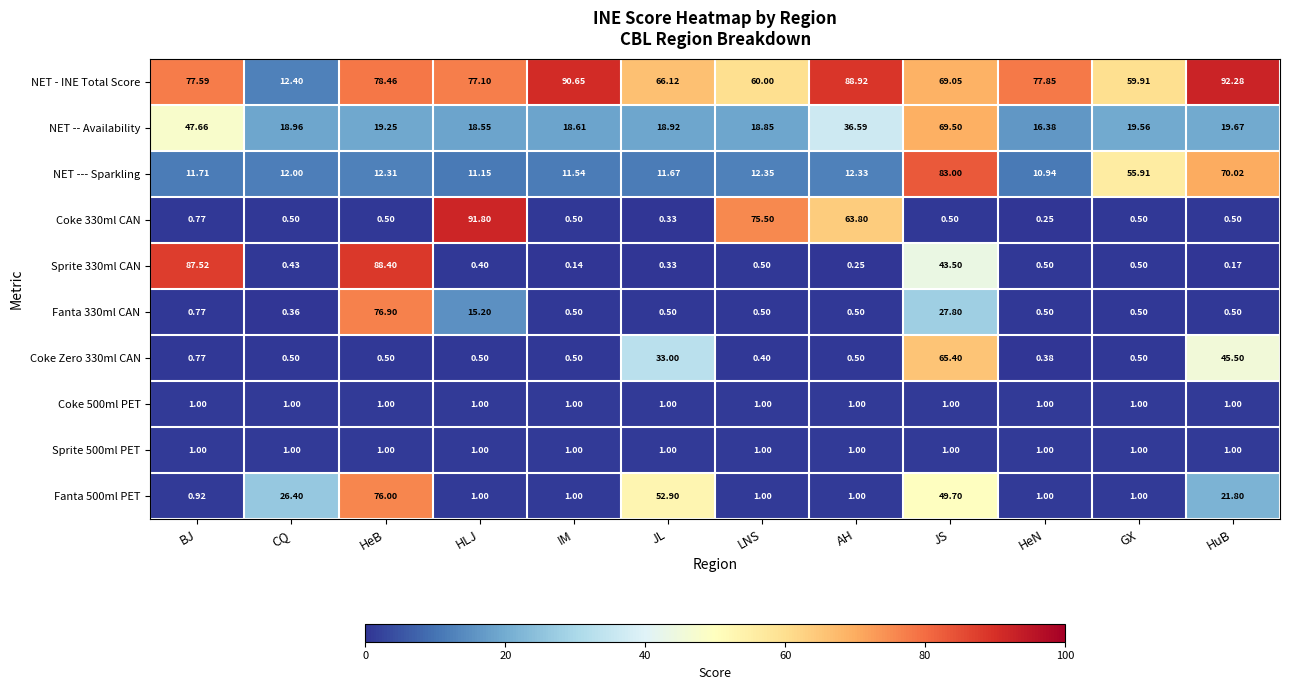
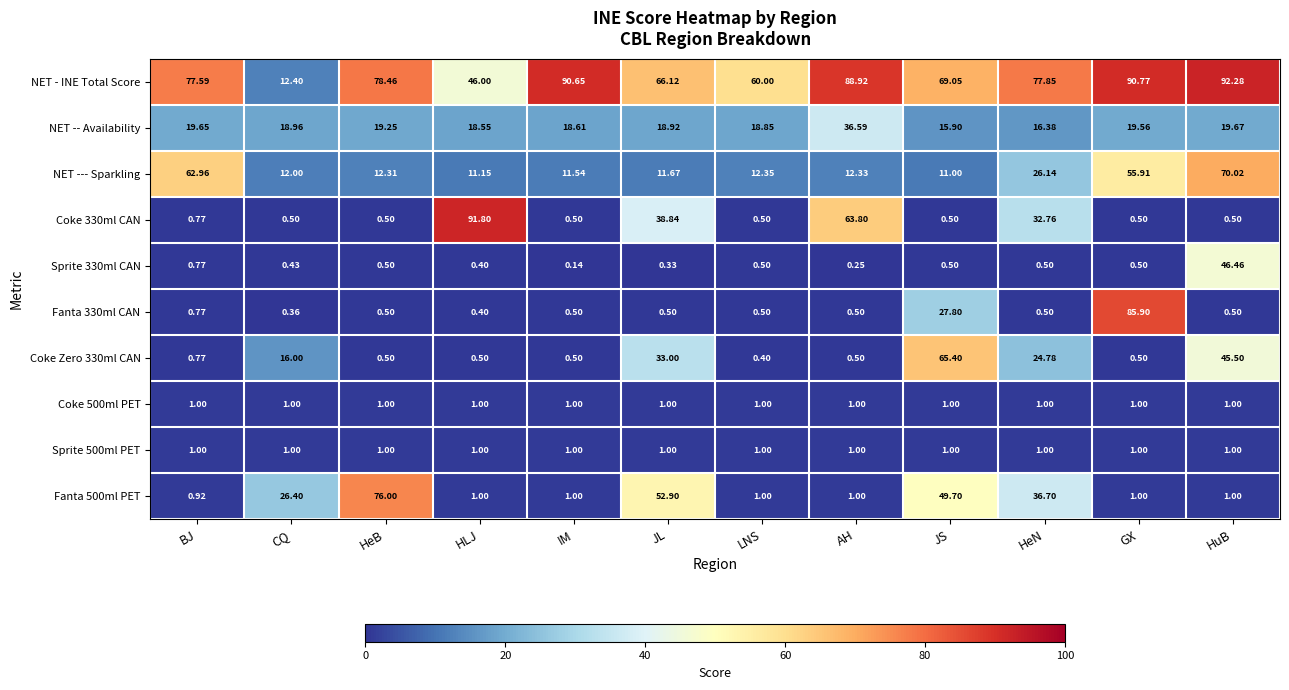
  {
    "NET - INE Total Score": {
      "BJ": 77.59,
      "CQ": 12.40,
      "HeB": 78.46,
-     "HLJ": 77.10,
+     "HLJ": 46.00,
      "IM": 90.65,
      "JL": 66.12,
      "LNS": 60.00,
      "AH": 88.92,
      "JS": 69.05,
      "HeN": 77.85,
-     "GX": 59.91,
+     "GX": 90.77,
      "HuB": 92.28
    },
    "NET -- Availability": {
-     "BJ": 47.66,
+     "BJ": 19.65,
      "CQ": 18.96,
      "HeB": 19.25,
      "HLJ": 18.55,
      "IM": 18.61,
      "JL": 18.92,
      "LNS": 18.85,
      "AH": 36.59,
-     "JS": 69.50,
+     "JS": 15.90,
      "HeN": 16.38,
      "GX": 19.56,
      "HuB": 19.67
    },
    "NET --- Sparkling": {
-     "BJ": 11.71,
+     "BJ": 62.96,
      "CQ": 12.00,
      "HeB": 12.31,
      "HLJ": 11.15,
      "IM": 11.54,
      "JL": 11.67,
      "LNS": 12.35,
      "AH": 12.33,
-     "JS": 83.00,
-     "HeN": 10.94,
+     "JS": 11.00,
+     "HeN": 26.14,
      "GX": 55.91,
      "HuB": 70.02
    },
    "Coke 330ml CAN": {
      "BJ": 0.77,
      "CQ": 0.50,
      "HeB": 0.50,
      "HLJ": 91.80,
      "IM": 0.50,
-     "JL": 0.33,
-     "LNS": 75.50,
+     "JL": 38.84,
+     "LNS": 0.50,
      "AH": 63.80,
      "JS": 0.50,
-     "HeN": 0.25,
+     "HeN": 32.76,
      "GX": 0.50,
      "HuB": 0.50
    },
    "Sprite 330ml CAN": {
-     "BJ": 87.52,
+     "BJ": 0.77,
      "CQ": 0.43,
-     "HeB": 88.40,
+     "HeB": 0.50,
      "HLJ": 0.40,
      "IM": 0.14,
      "JL": 0.33,
      "LNS": 0.50,
      "AH": 0.25,
-     "JS": 43.50,
+     "JS": 0.50,
      "HeN": 0.50,
      "GX": 0.50,
-     "HuB": 0.17
+     "HuB": 46.46
    },
    "Fanta 330ml CAN": {
      "BJ": 0.77,
      "CQ": 0.36,
-     "HeB": 76.90,
-     "HLJ": 15.20,
+     "HeB": 0.50,
+     "HLJ": 0.40,
      "IM": 0.50,
      "JL": 0.50,
      "LNS": 0.50,
      "AH": 0.50,
      "JS": 27.80,
      "HeN": 0.50,
-     "GX": 0.50,
+     "GX": 85.90,
      "HuB": 0.50
    },
    "Coke Zero 330ml CAN": {
      "BJ": 0.77,
-     "CQ": 0.50,
+     "CQ": 16.00,
      "HeB": 0.50,
      "HLJ": 0.50,
      "IM": 0.50,
      "JL": 33.00,
      "LNS": 0.40,
      "AH": 0.50,
      "JS": 65.40,
-     "HeN": 0.38,
+     "HeN": 24.78,
      "GX": 0.50,
      "HuB": 45.50
    },
    "Coke 500ml PET": {
      "BJ": 1.00,
      "CQ": 1.00,
      "HeB": 1.00,
      "HLJ": 1.00,
      "IM": 1.00,
      "JL": 1.00,
      "LNS": 1.00,
      "AH": 1.00,
      "JS": 1.00,
      "HeN": 1.00,
      "GX": 1.00,
      "HuB": 1.00
    },
    "Sprite 500ml PET": {
      "BJ": 1.00,
      "CQ": 1.00,
      "HeB": 1.00,
      "HLJ": 1.00,
      "IM": 1.00,
      "JL": 1.00,
      "LNS": 1.00,
      "AH": 1.00,
      "JS": 1.00,
      "HeN": 1.00,
      "GX": 1.00,
      "HuB": 1.00
    },
    "Fanta 500ml PET": {
      "BJ": 0.92,
      "CQ": 26.40,
      "HeB": 76.00,
      "HLJ": 1.00,
      "IM": 1.00,
      "JL": 52.90,
      "LNS": 1.00,
      "AH": 1.00,
      "JS": 49.70,
-     "HeN": 1.00,
+     "HeN": 36.70,
      "GX": 1.00,
-     "HuB": 21.80
+     "HuB": 1.00
    }
  }
